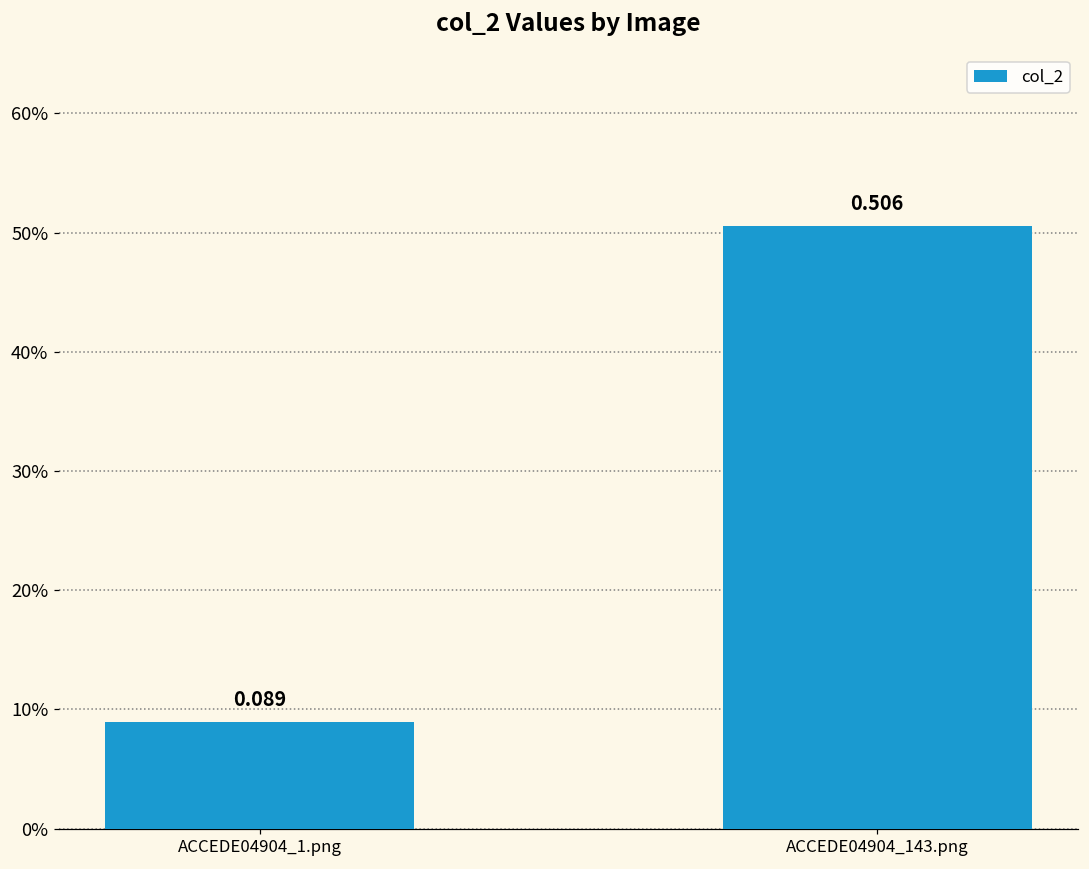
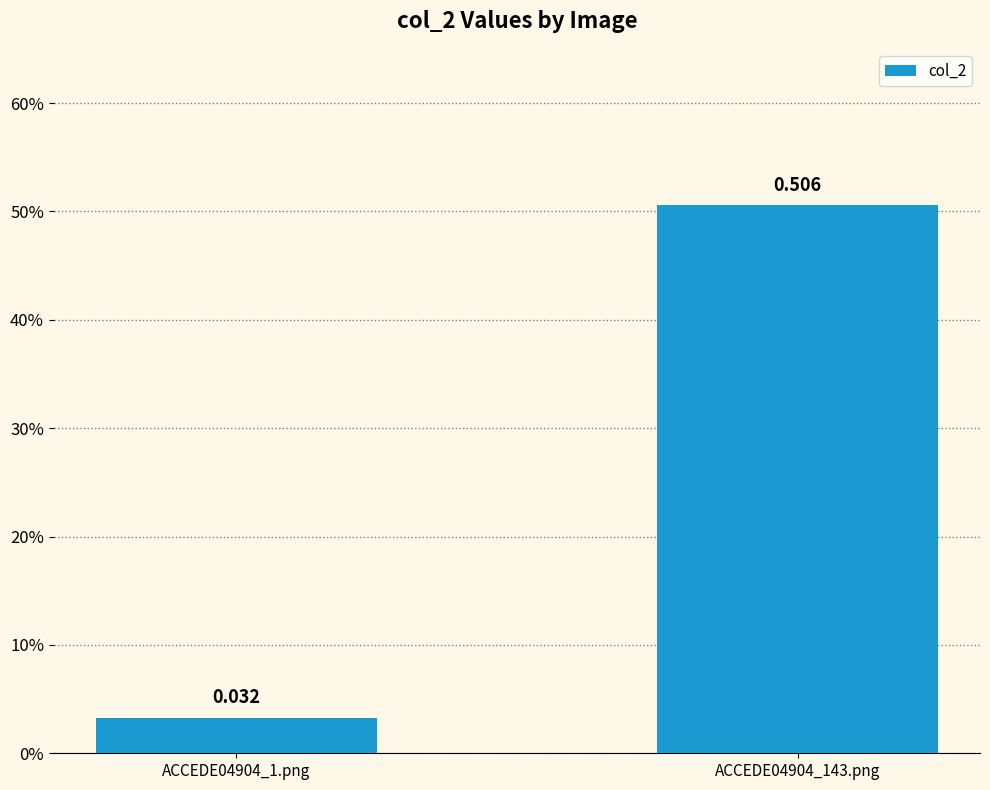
  {
-   "ACCEDE04904_1.png": 0.089,
+   "ACCEDE04904_1.png": 0.032,
    "ACCEDE04904_143.png": 0.506
  }
